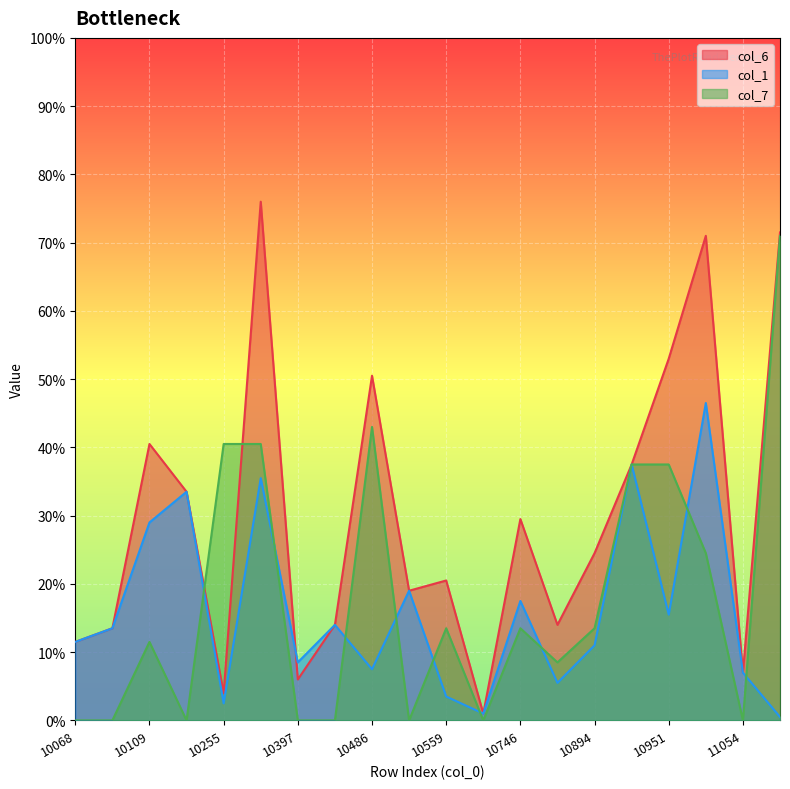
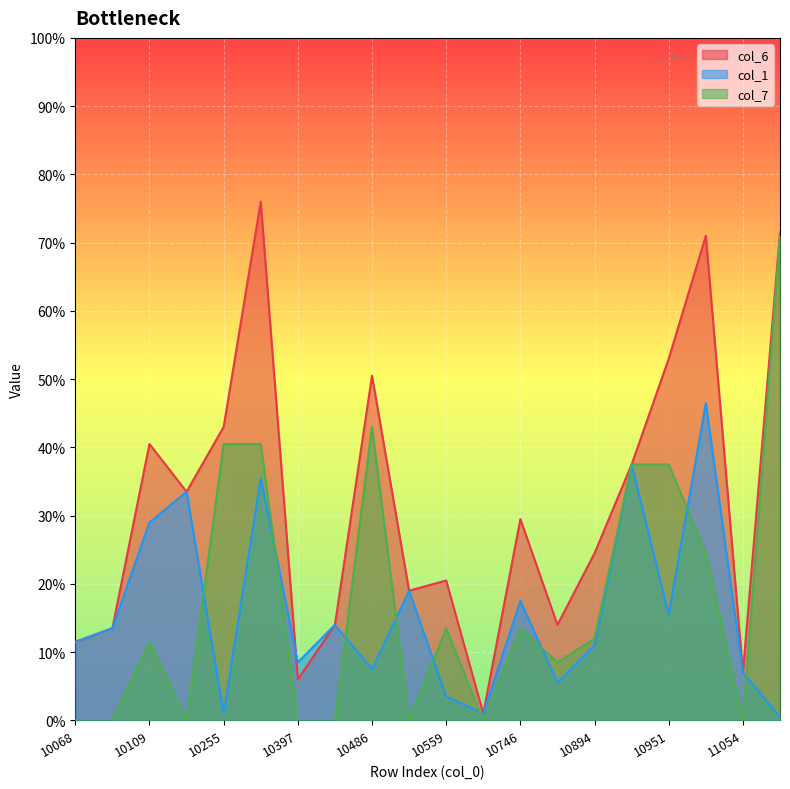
  {
    "col_6": {
      "10109": "41%",
-     "10255": "4%",
+     "10255": "43%",
      "10397": "6%",
      "10486": "51%",
      "10559": "21%",
      "10746": "30%",
      "10894": "25%",
      "10951": "53%"
    },
    "col_1": {
      "10109": "29%",
-     "10255": "3%",
+     "10255": "1%",
      "10397": "9%",
      "10486": "8%",
      "10559": "4%",
      "10746": "18%",
      "10894": "11%",
      "10951": "16%"
    },
    "col_7": {
      "10068": "0%",
      "10109": "12%",
      "10255": "41%",
      "10397": "0%",
      "10486": "43%",
      "10559": "14%",
      "10746": "14%",
-     "10894": "14%",
+     "10894": "12%",
      "10951": "38%",
      "11054": "0%"
    }
  }
